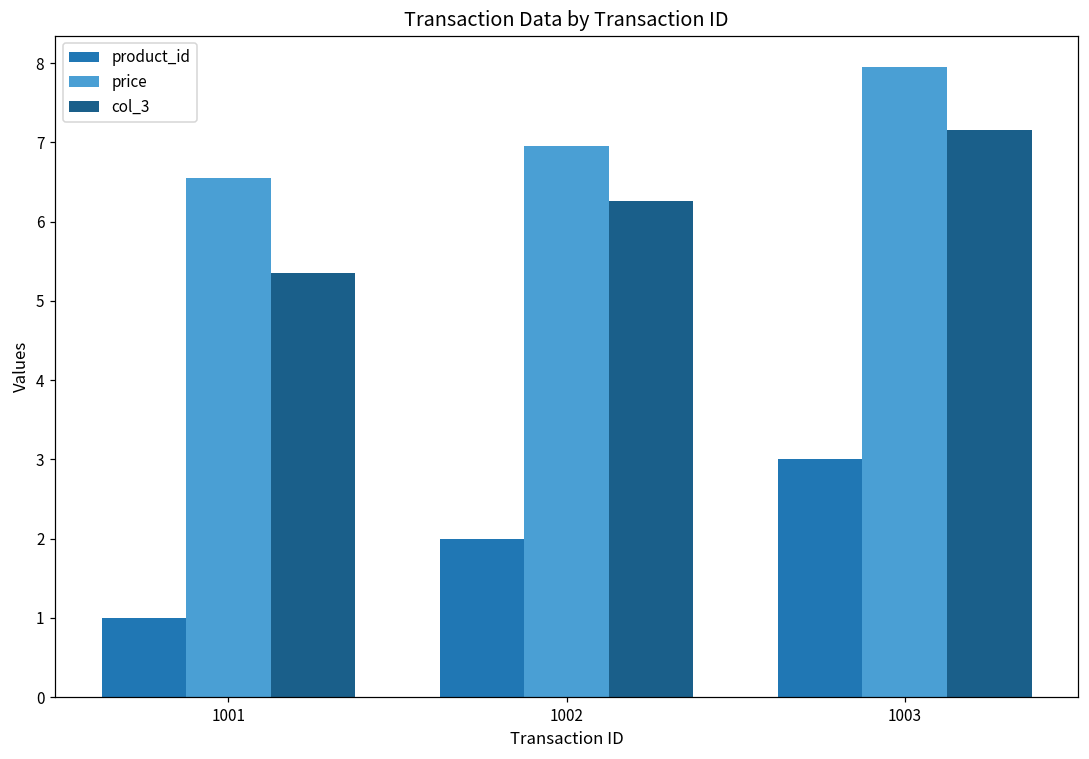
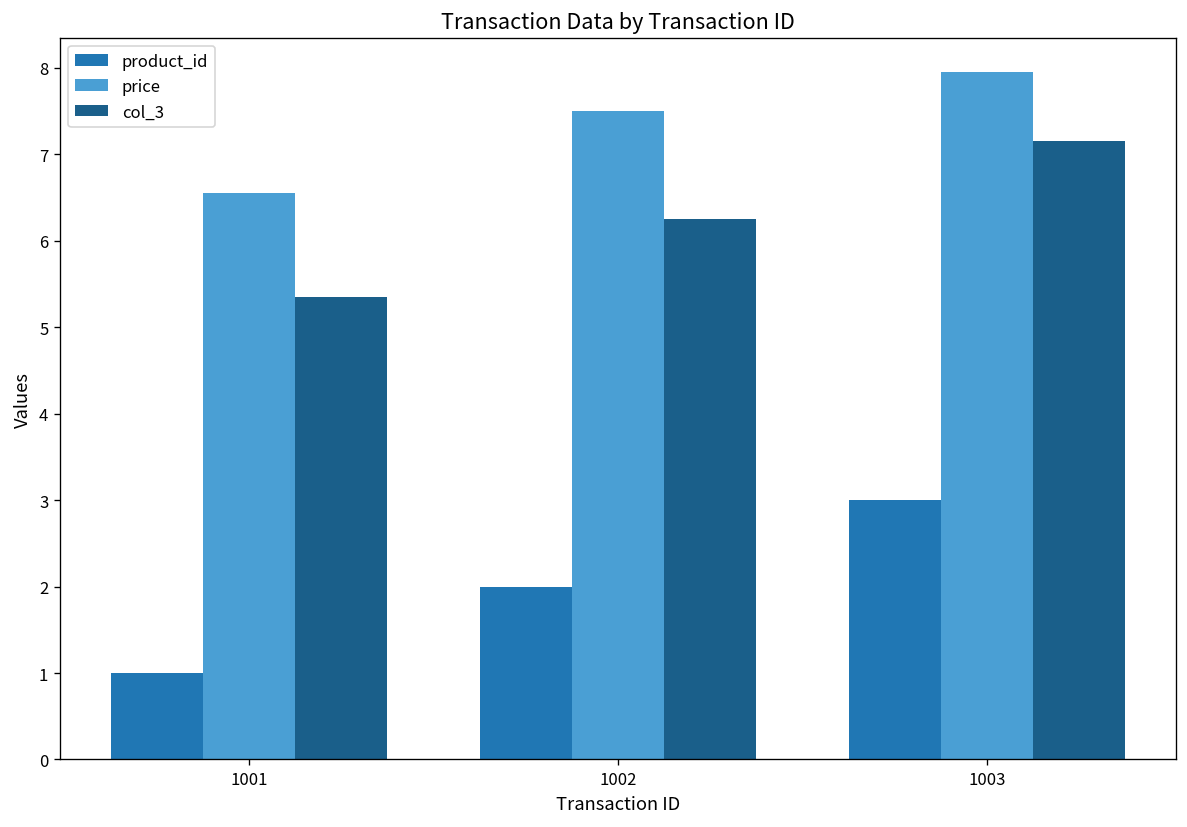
  {
    "price": {
      "1001": 6.6,
-     "1002": 7.0,
+     "1002": 7.5,
      "1003": 8.0
    }
  }
